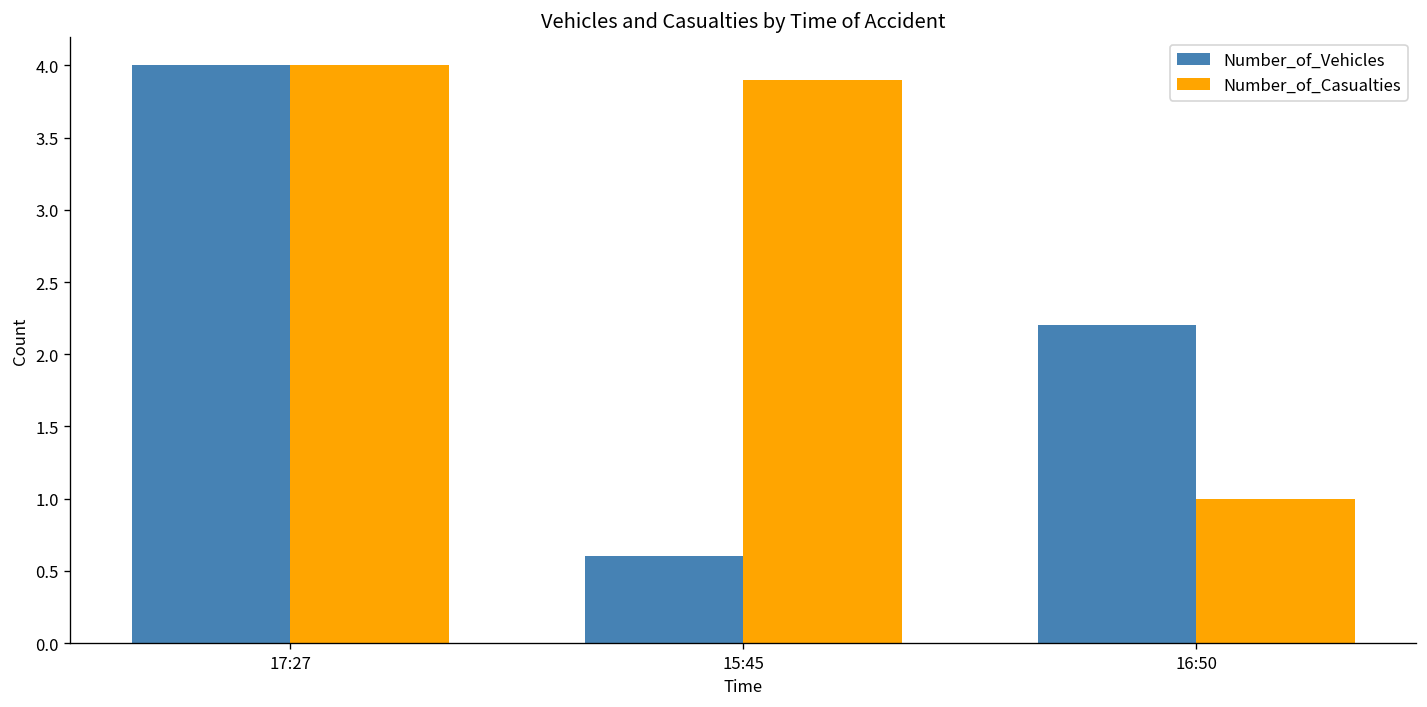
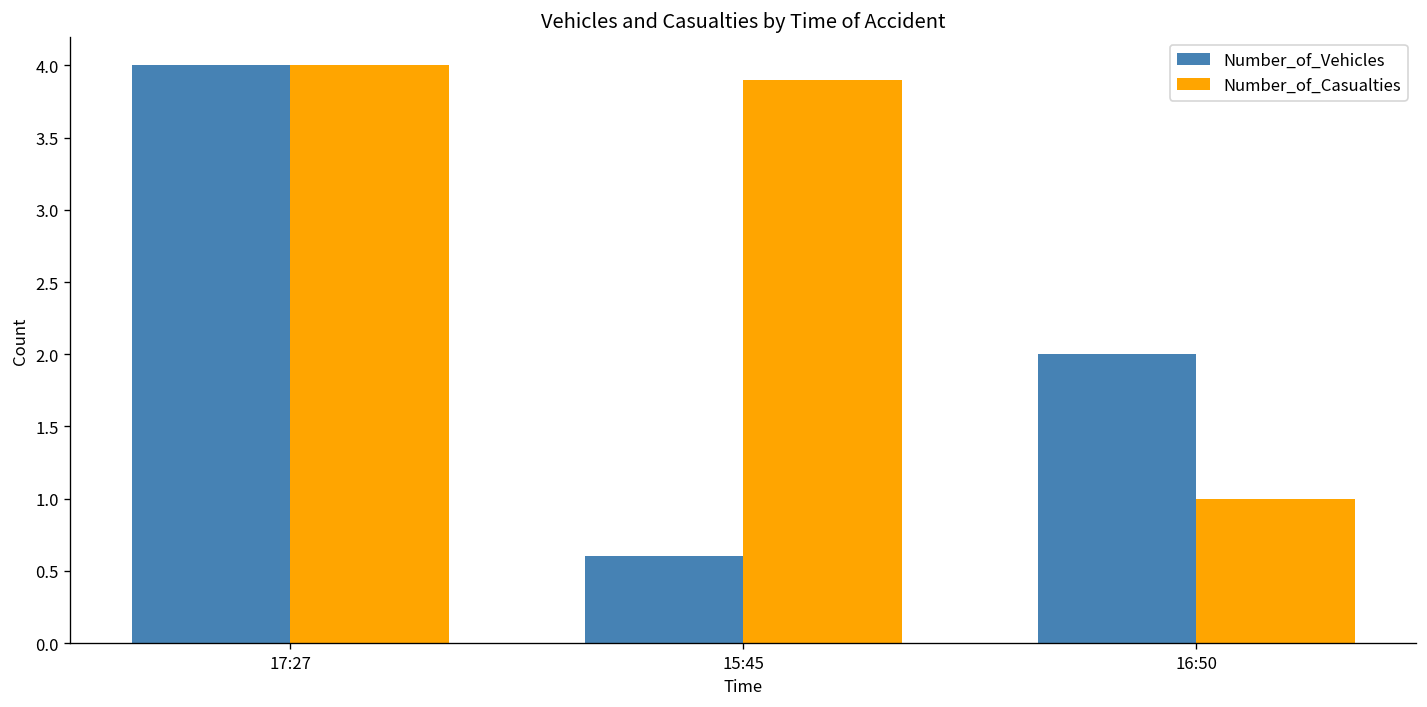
  {
    "Number_of_Vehicles": {
      "17:27": 4.0,
      "15:45": 0.6,
-     "16:50": 2.2
+     "16:50": 2.0
    },
    "Number_of_Casualties": {
      "17:27": 4.0,
      "15:45": 3.9,
      "16:50": 1.0
    }
  }
